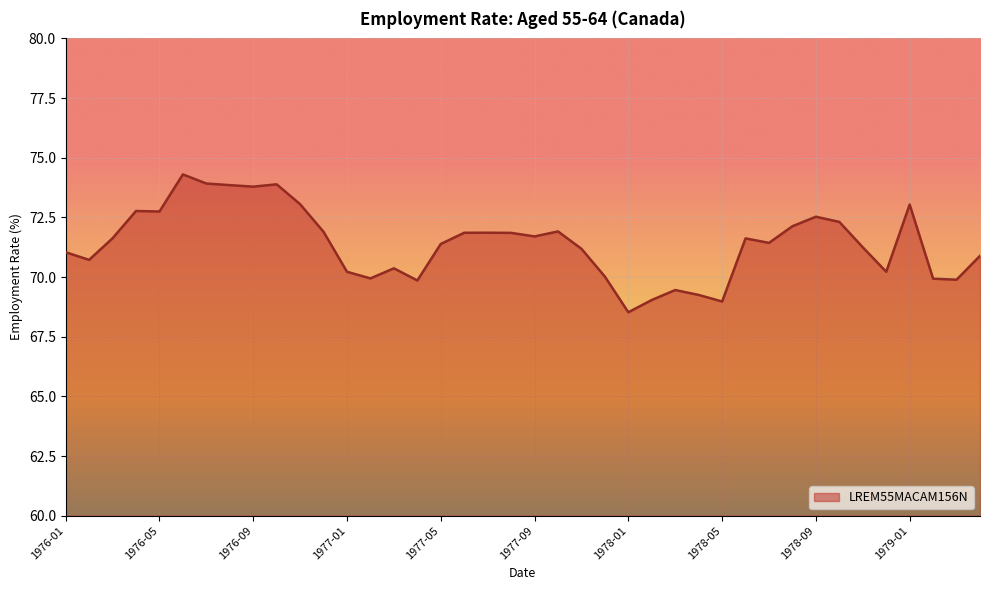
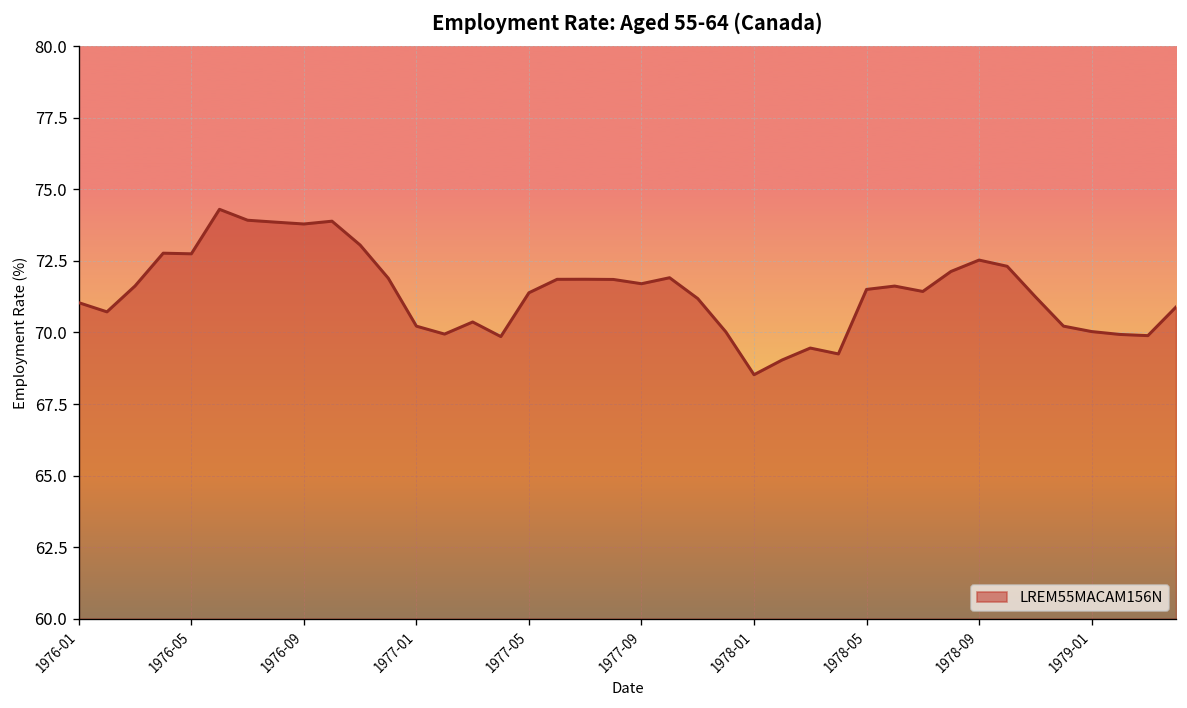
  {
    "1976-01": 71.0,
    "1976-05": 72.7,
    "1976-09": 73.8,
    "1977-01": 70.2,
    "1977-05": 71.4,
    "1977-09": 71.7,
    "1978-01": 68.5,
-   "1978-05": 69.0,
+   "1978-05": 71.5,
    "1978-09": 72.5,
-   "1979-01": 73.0
+   "1979-01": 70.0
  }
